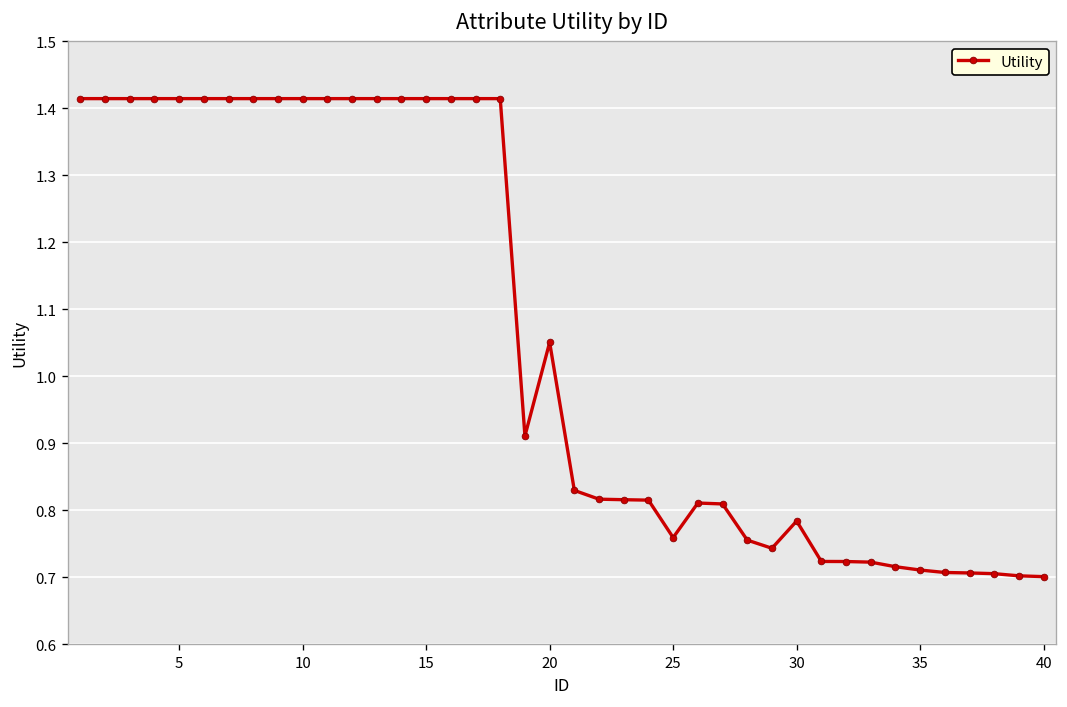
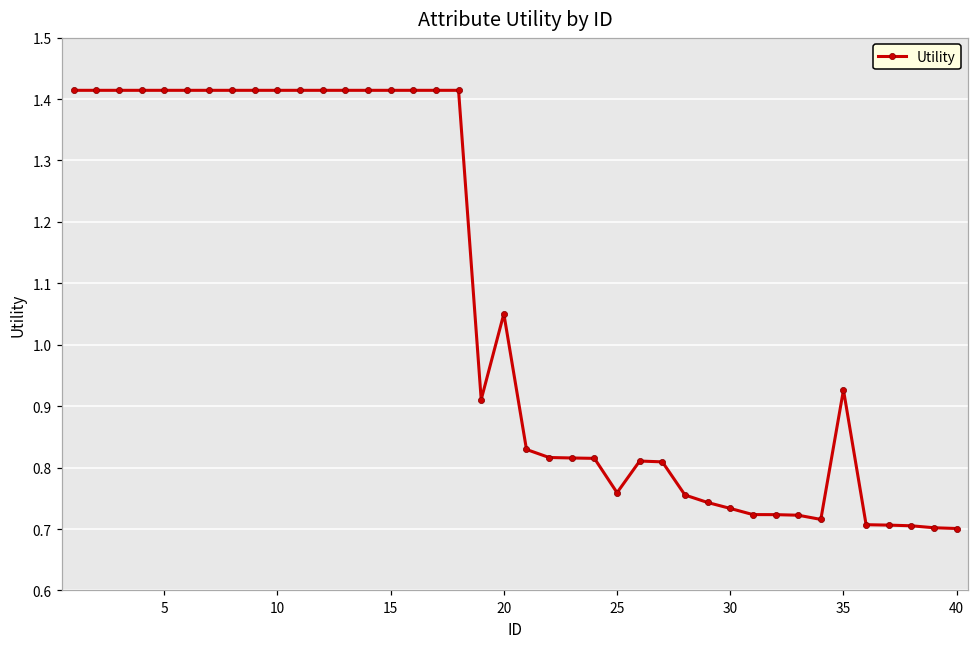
  {
    "5": 1.41,
    "10": 1.41,
    "15": 1.41,
    "20": 1.05,
    "25": 0.76,
-   "30": 0.78,
-   "35": 0.71,
+   "30": 0.73,
+   "35": 0.93,
    "40": 0.70
  }
